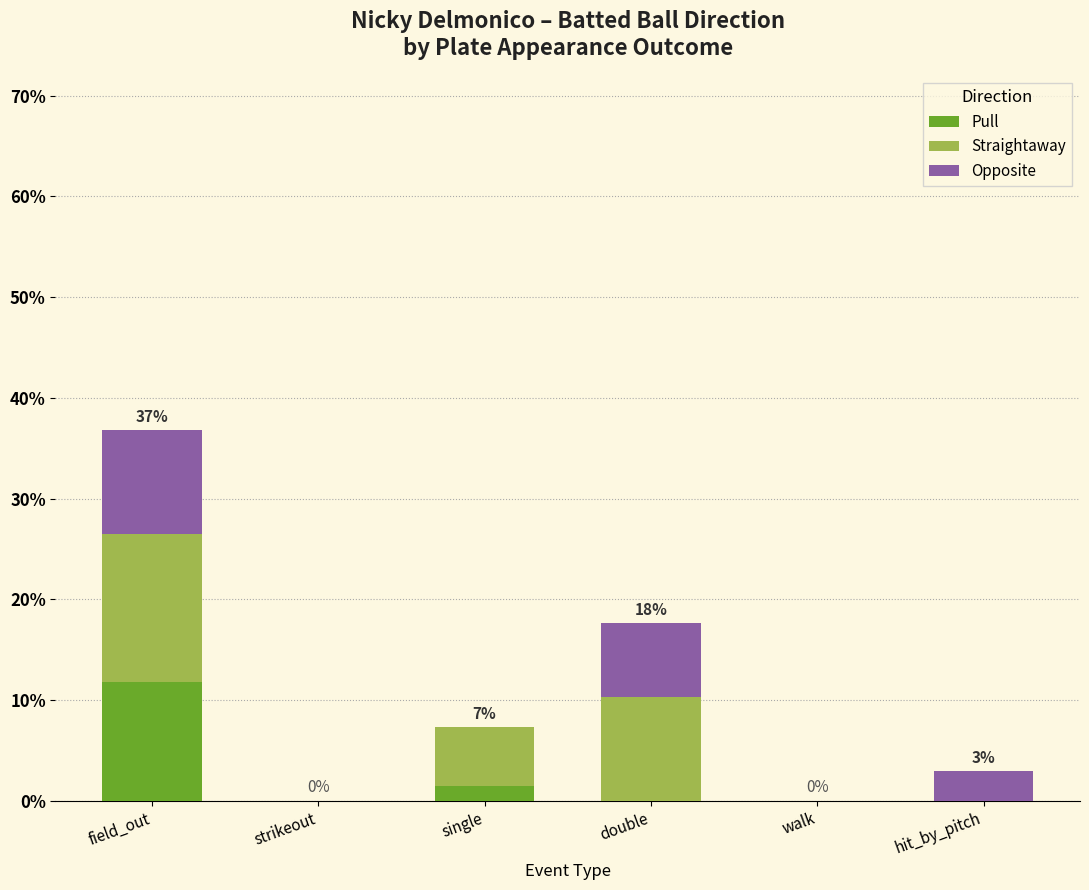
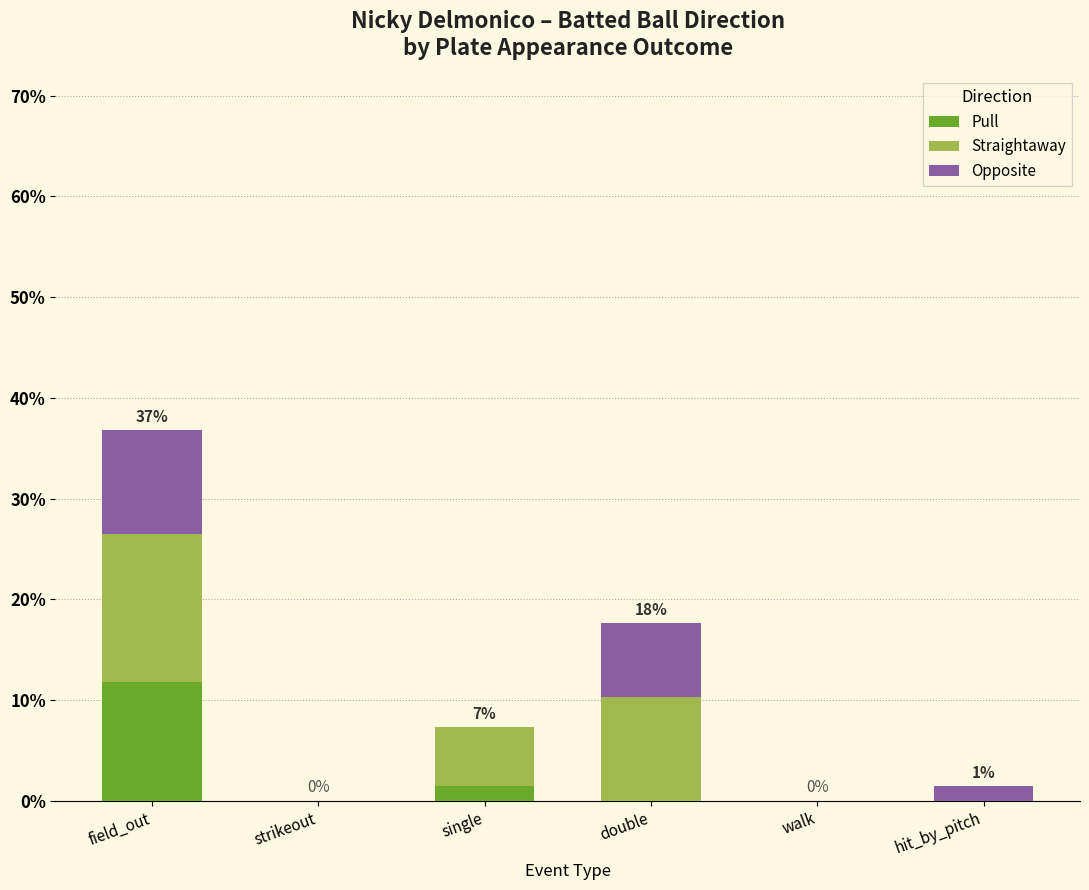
  {
    "Pull": {
      "strikeout": "0%",
      "walk": "0%"
    },
    "Straightaway": {
      "strikeout": "0%",
      "walk": "0%"
    },
    "Opposite": {
      "strikeout": "0%",
      "walk": "0%",
-     "hit_by_pitch": "3%"
+     "hit_by_pitch": "1%"
    }
  }
